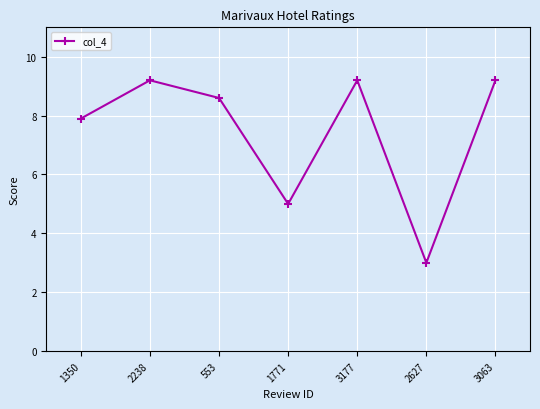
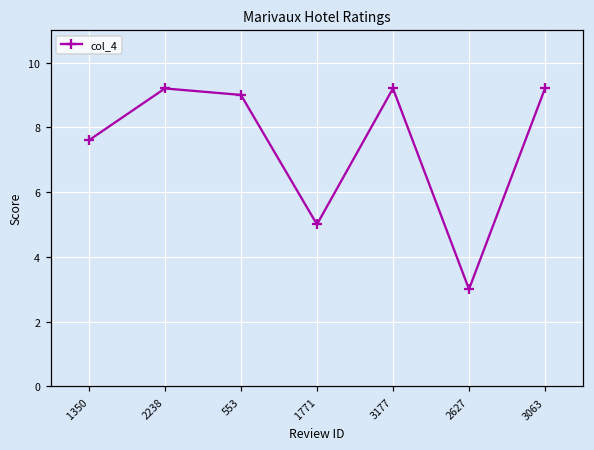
  {
-   "1350": 7.9,
+   "1350": 7.6,
    "2238": 9.2,
-   "553": 8.6,
+   "553": 9.0,
    "1771": 5.0,
    "3177": 9.2,
    "2627": 3.0,
    "3063": 9.2
  }
